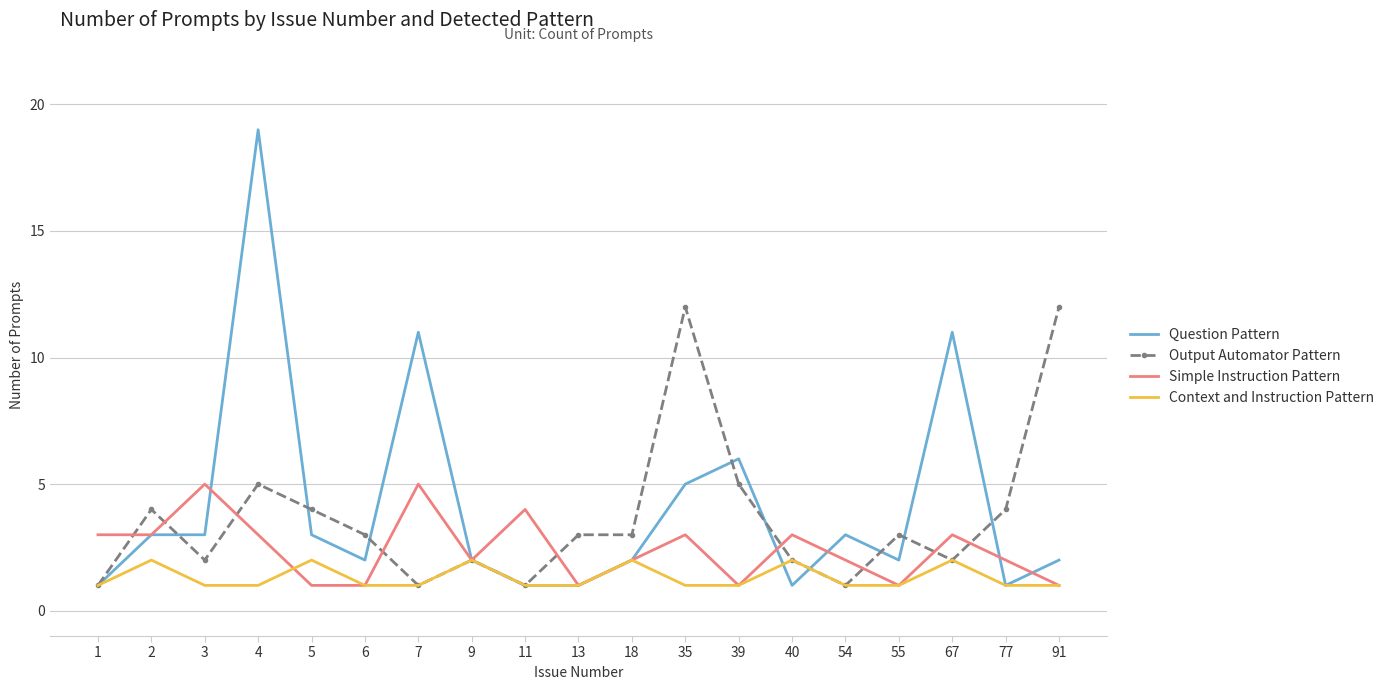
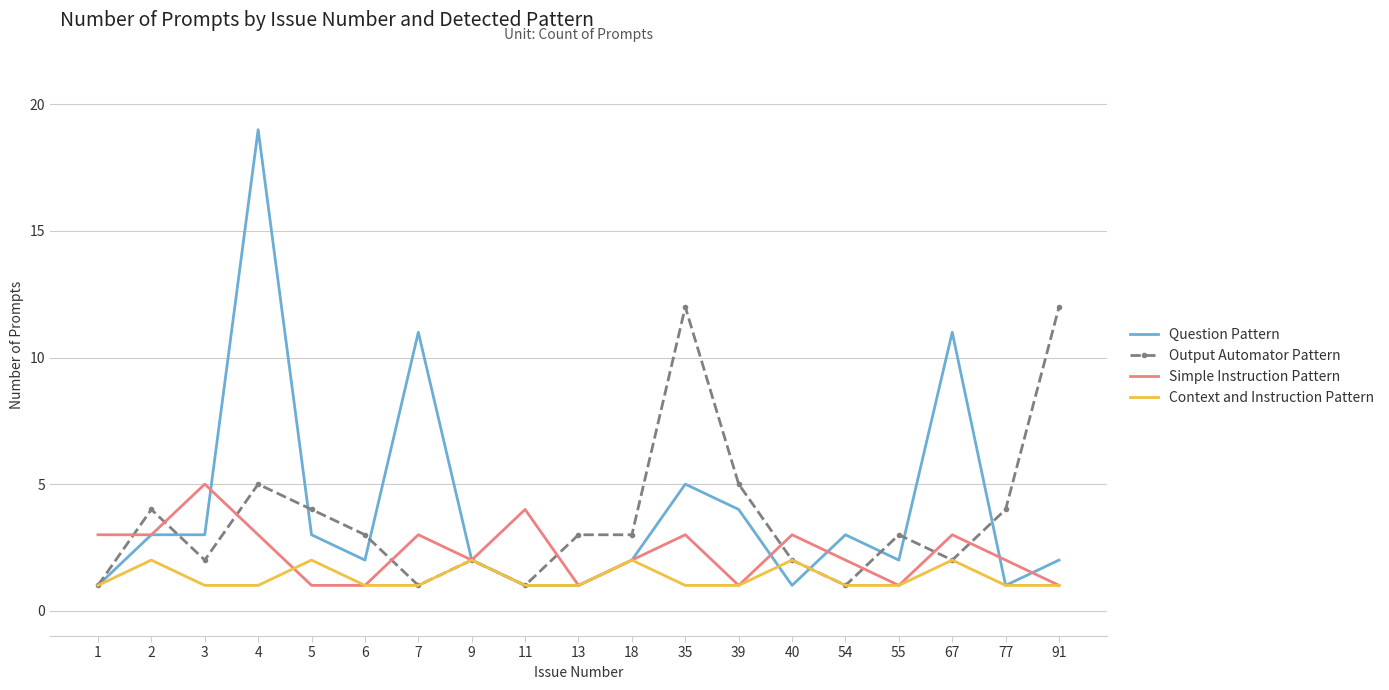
  {
    "Question Pattern": {
      "3": 3,
      "4": 19,
      "5": 3,
      "6": 2,
      "7": 11,
      "35": 5,
-     "39": 6,
+     "39": 4,
      "40": 1,
      "54": 3,
      "55": 2,
      "67": 11,
      "91": 2
    },
    "Output Automator Pattern": {
      "2": 4,
      "3": 2,
      "4": 5,
      "5": 4,
      "6": 3,
      "13": 3,
      "18": 3,
      "35": 12,
      "39": 5,
      "55": 3,
      "77": 4,
      "91": 12
    },
    "Simple Instruction Pattern": {
      "1": 3,
      "3": 5,
      "4": 3,
      "5": 1,
-     "7": 5,
+     "7": 3,
      "11": 4,
      "35": 3,
      "40": 3,
      "54": 2,
      "67": 3,
      "77": 2
    },
    "Context and Instruction Pattern": {
      "2": 2,
      "3": 1,
      "4": 1,
      "5": 2,
      "35": 1
    }
  }
